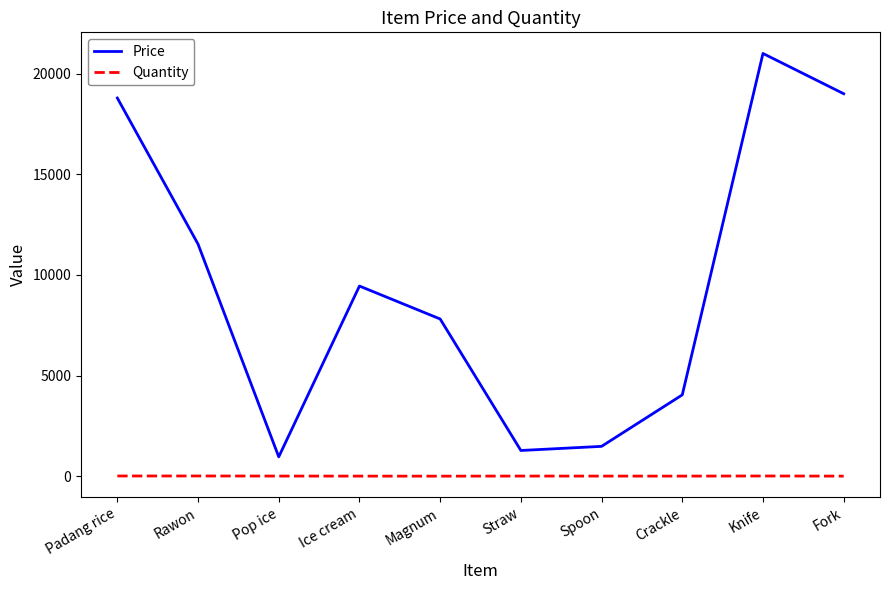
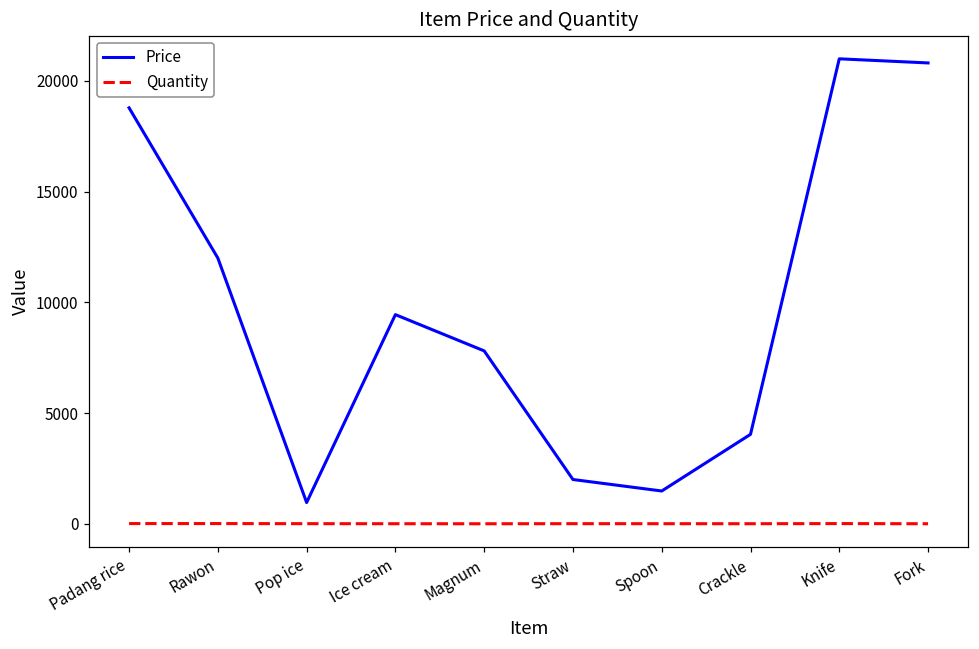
  {
    "Price": {
      "Padang rice": 18800,
-     "Rawon": 11500,
+     "Rawon": 12000,
      "Pop ice": 1000,
      "Ice cream": 9400,
      "Magnum": 7800,
-     "Straw": 1300,
+     "Straw": 2000,
      "Spoon": 1500,
      "Crackle": 4000,
      "Knife": 21000,
-     "Fork": 19000
+     "Fork": 20800
    },
    "Quantity": {
      "Padang rice": 0,
      "Rawon": 0,
      "Pop ice": 0,
      "Ice cream": 0,
      "Magnum": 0,
      "Straw": 0,
      "Spoon": 0,
      "Crackle": 0,
      "Knife": 0,
      "Fork": 0
    }
  }
